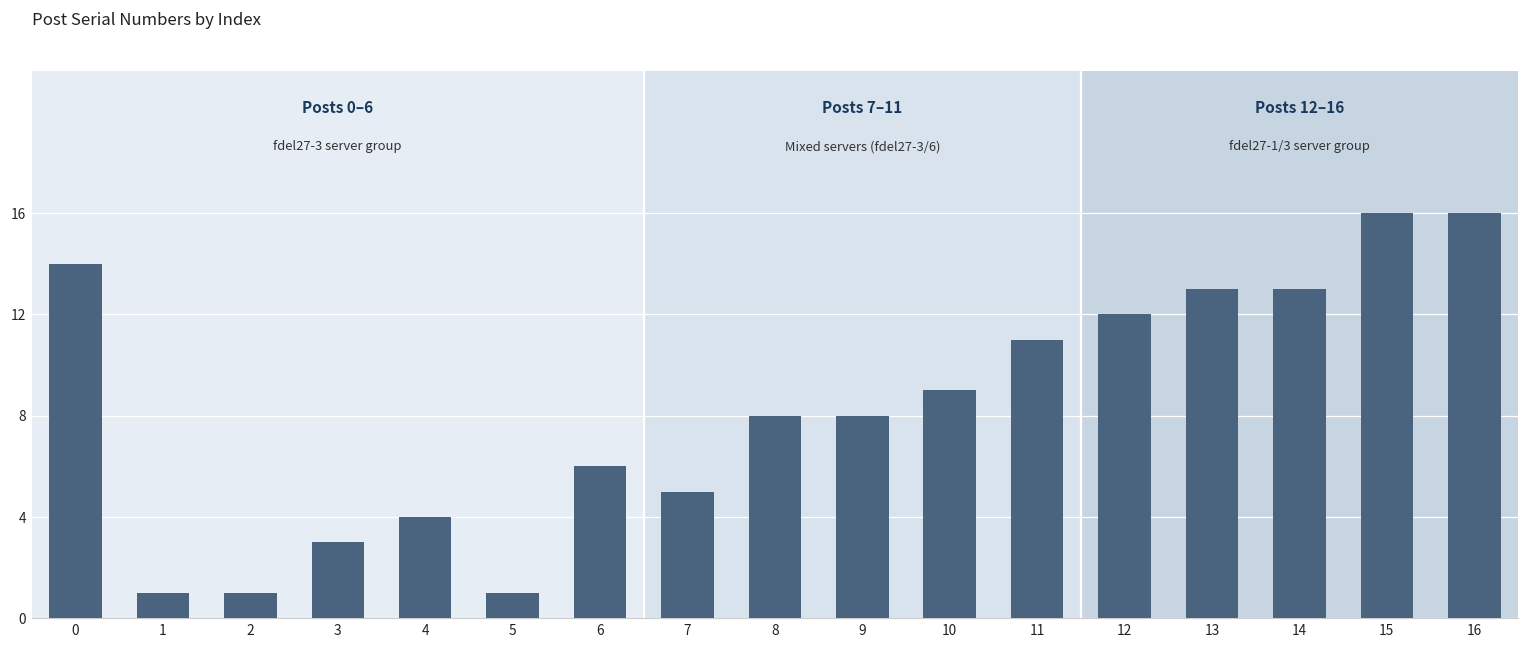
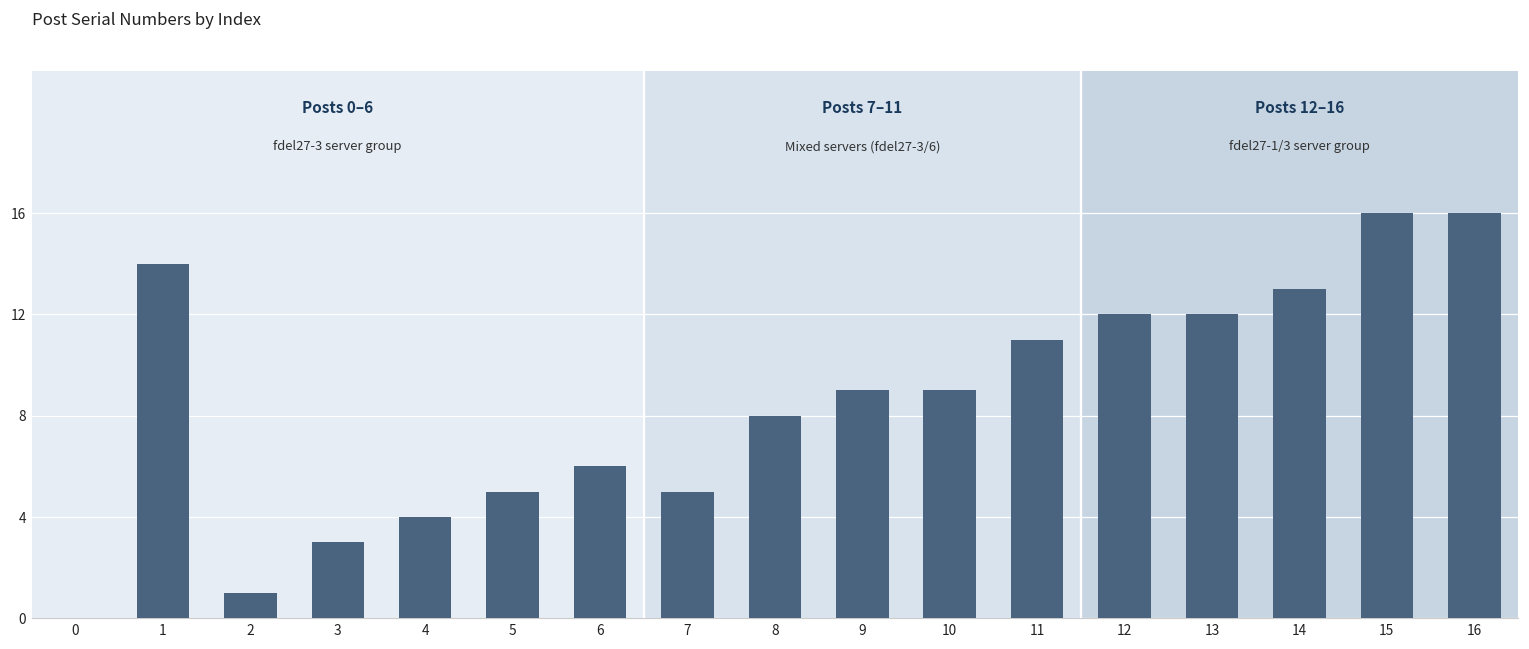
  {
-   "0": 14,
-   "1": 1,
+   "0": 0,
+   "1": 14,
    "2": 1,
    "3": 3,
    "4": 4,
-   "5": 1,
+   "5": 5,
    "6": 6,
    "7": 5,
    "8": 8,
-   "9": 8,
+   "9": 9,
    "10": 9,
    "11": 11,
    "12": 12,
-   "13": 13,
+   "13": 12,
    "14": 13,
    "15": 16,
    "16": 16
  }
